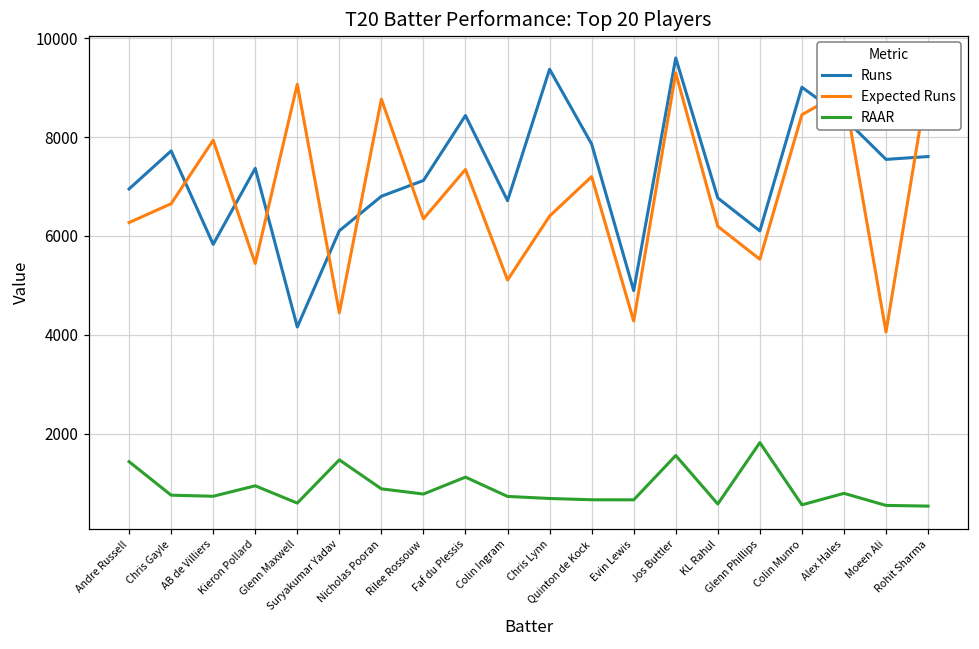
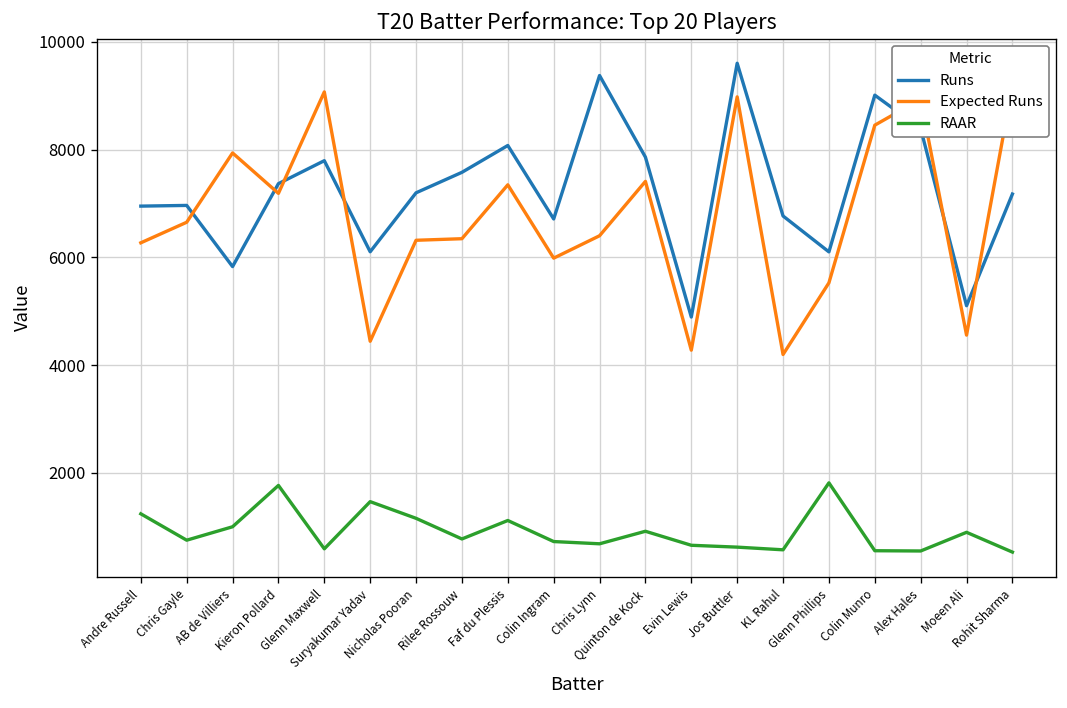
  {
    "Runs": {
      "Andre Russell": 7000,
-     "Chris Gayle": 7700,
+     "Chris Gayle": 7000,
      "AB de Villiers": 5800,
      "Kieron Pollard": 7400,
-     "Glenn Maxwell": 4200,
+     "Glenn Maxwell": 7800,
      "Suryakumar Yadav": 6100,
-     "Nicholas Pooran": 6800,
-     "Rilee Rossouw": 7100,
-     "Faf du Plessis": 8400,
+     "Nicholas Pooran": 7200,
+     "Rilee Rossouw": 7600,
+     "Faf du Plessis": 8100,
      "Colin Ingram": 6700,
      "Chris Lynn": 9400,
      "Quinton de Kock": 7900,
      "Evin Lewis": 4900,
      "Jos Buttler": 9600,
      "KL Rahul": 6800,
      "Glenn Phillips": 6100,
      "Colin Munro": 9000,
-     "Moeen Ali": 7500,
-     "Rohit Sharma": 7600
+     "Moeen Ali": 5100,
+     "Rohit Sharma": 7200
    },
    "Expected Runs": {
      "Andre Russell": 6300,
      "Chris Gayle": 6700,
      "AB de Villiers": 7900,
-     "Kieron Pollard": 5400,
+     "Kieron Pollard": 7200,
      "Glenn Maxwell": 9100,
      "Suryakumar Yadav": 4400,
-     "Nicholas Pooran": 8800,
+     "Nicholas Pooran": 6300,
      "Rilee Rossouw": 6300,
      "Faf du Plessis": 7300,
-     "Colin Ingram": 5100,
+     "Colin Ingram": 6000,
      "Chris Lynn": 6400,
-     "Quinton de Kock": 7200,
+     "Quinton de Kock": 7400,
      "Evin Lewis": 4300,
-     "Jos Buttler": 9300,
-     "KL Rahul": 6200,
+     "Jos Buttler": 9000,
+     "KL Rahul": 4200,
      "Glenn Phillips": 5500,
      "Colin Munro": 8500,
-     "Moeen Ali": 4100
+     "Moeen Ali": 4600
    },
    "RAAR": {
-     "Andre Russell": 1400,
+     "Andre Russell": 1200,
      "Chris Gayle": 800,
-     "AB de Villiers": 700,
-     "Kieron Pollard": 900,
+     "AB de Villiers": 1000,
+     "Kieron Pollard": 1800,
      "Glenn Maxwell": 600,
      "Suryakumar Yadav": 1500,
-     "Nicholas Pooran": 900,
+     "Nicholas Pooran": 1200,
      "Rilee Rossouw": 800,
      "Faf du Plessis": 1100,
      "Colin Ingram": 700,
      "Chris Lynn": 700,
-     "Quinton de Kock": 700,
+     "Quinton de Kock": 900,
      "Evin Lewis": 700,
-     "Jos Buttler": 1600,
+     "Jos Buttler": 600,
      "KL Rahul": 600,
      "Glenn Phillips": 1800,
      "Colin Munro": 600,
-     "Alex Hales": 800,
-     "Moeen Ali": 500,
+     "Alex Hales": 600,
+     "Moeen Ali": 900,
      "Rohit Sharma": 500
    }
  }
